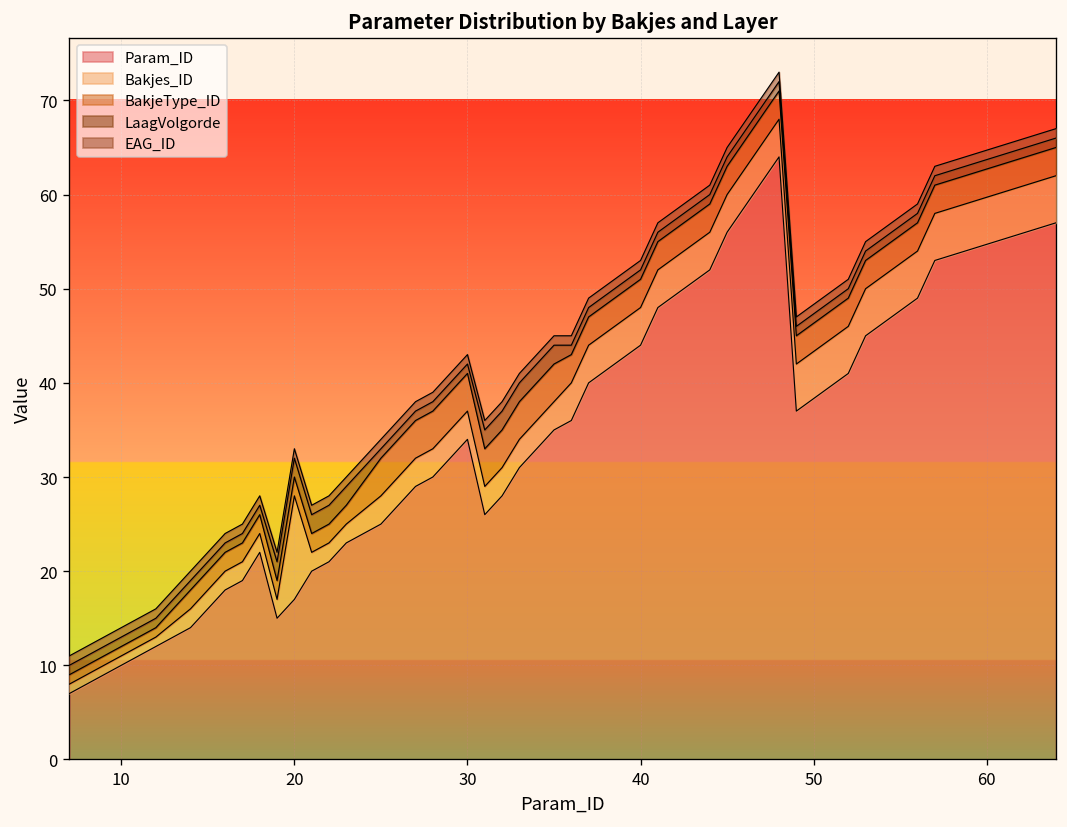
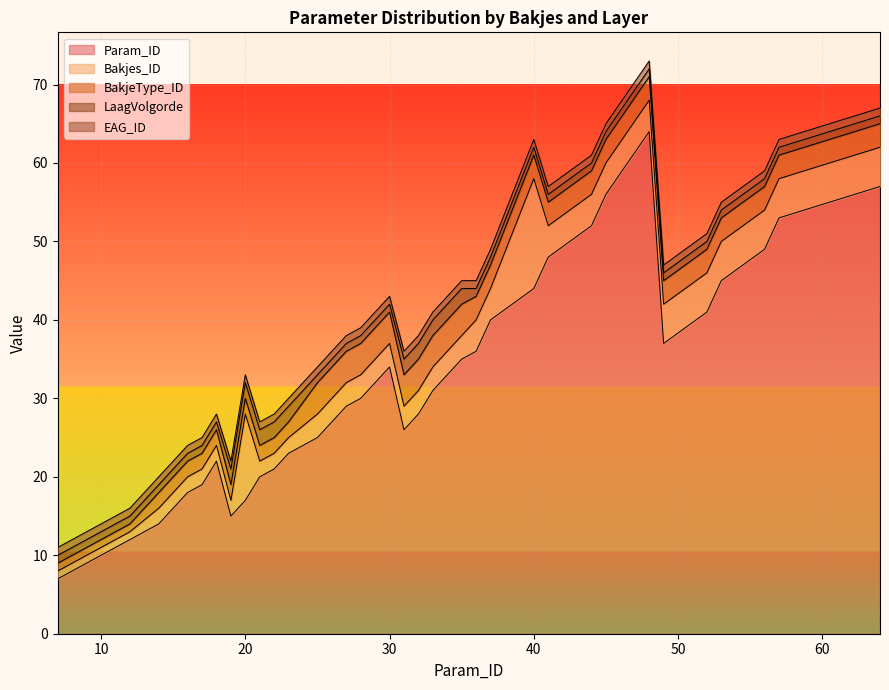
  {
    "Bakjes_ID": {
      "10": 1,
      "20": 11,
      "30": 3,
-     "40": 4
+     "40": 14
    }
  }
